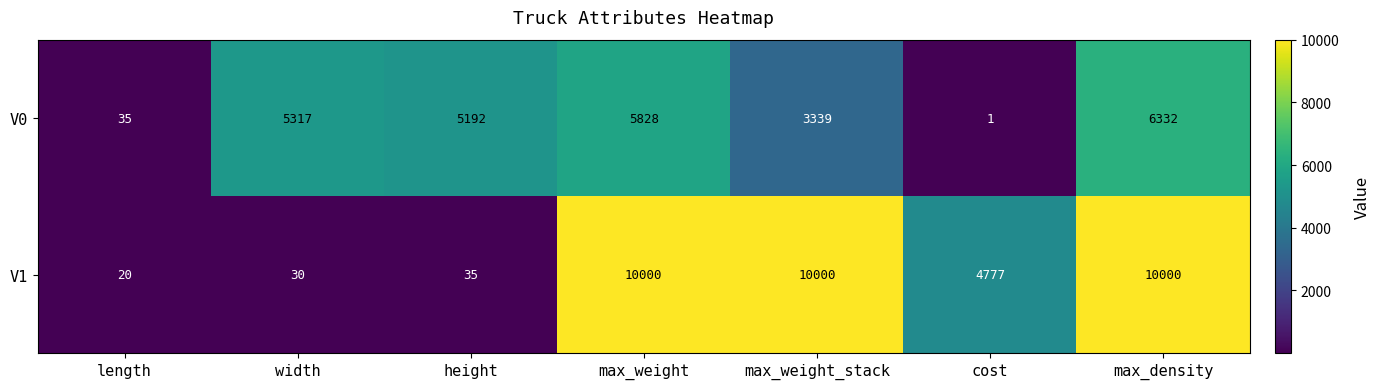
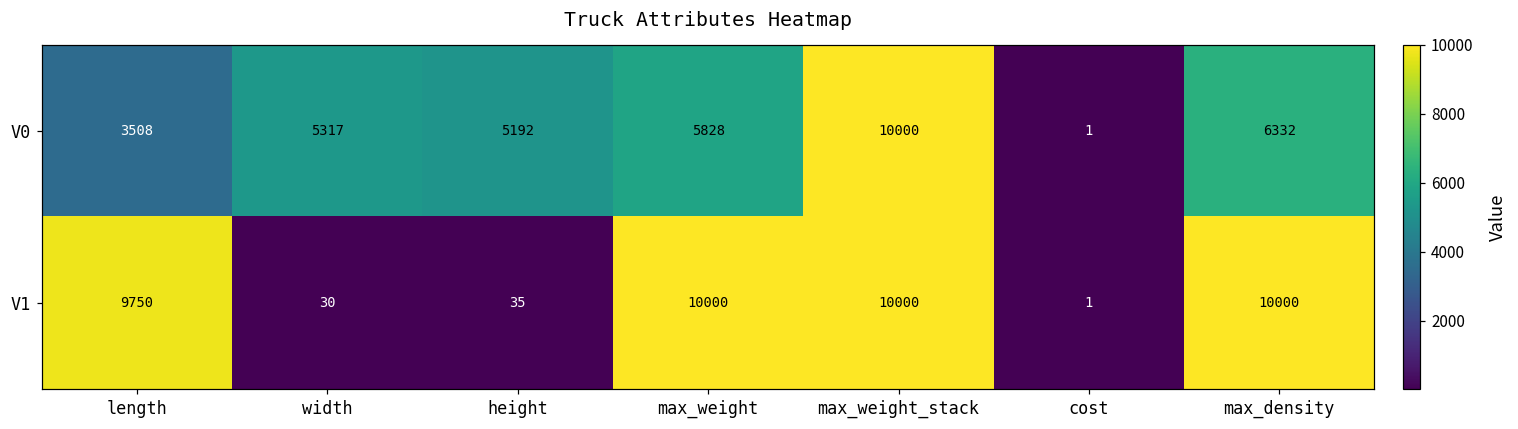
  {
    "V0": {
-     "length": 35,
+     "length": 3508,
      "width": 5317,
      "height": 5192,
      "max_weight": 5828,
-     "max_weight_stack": 3339,
+     "max_weight_stack": 10000,
      "cost": 1,
      "max_density": 6332
    },
    "V1": {
-     "length": 20,
+     "length": 9750,
      "width": 30,
      "height": 35,
      "max_weight": 10000,
      "max_weight_stack": 10000,
-     "cost": 4777,
+     "cost": 1,
      "max_density": 10000
    }
  }
